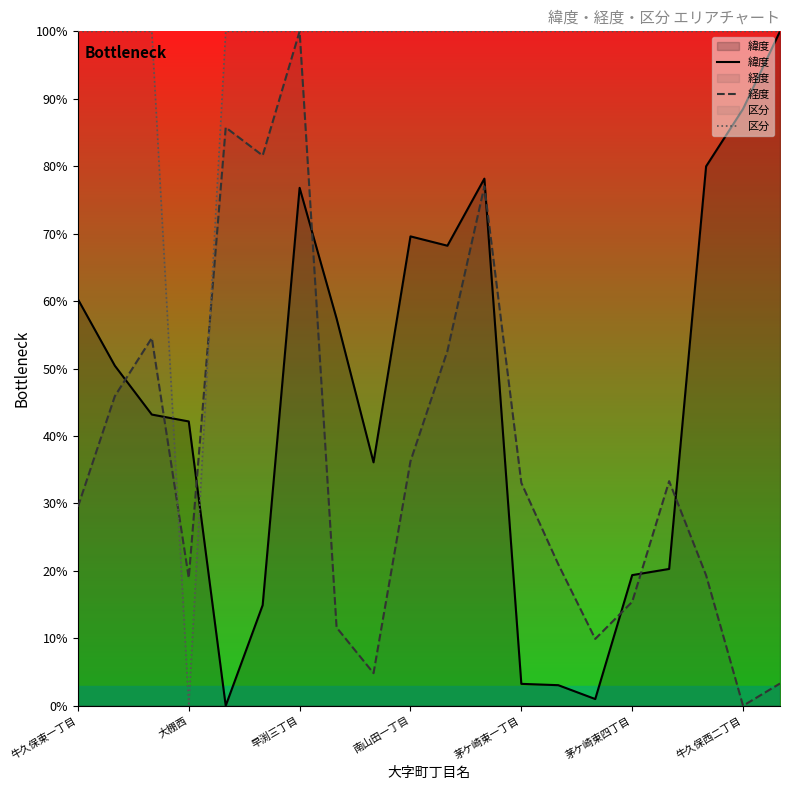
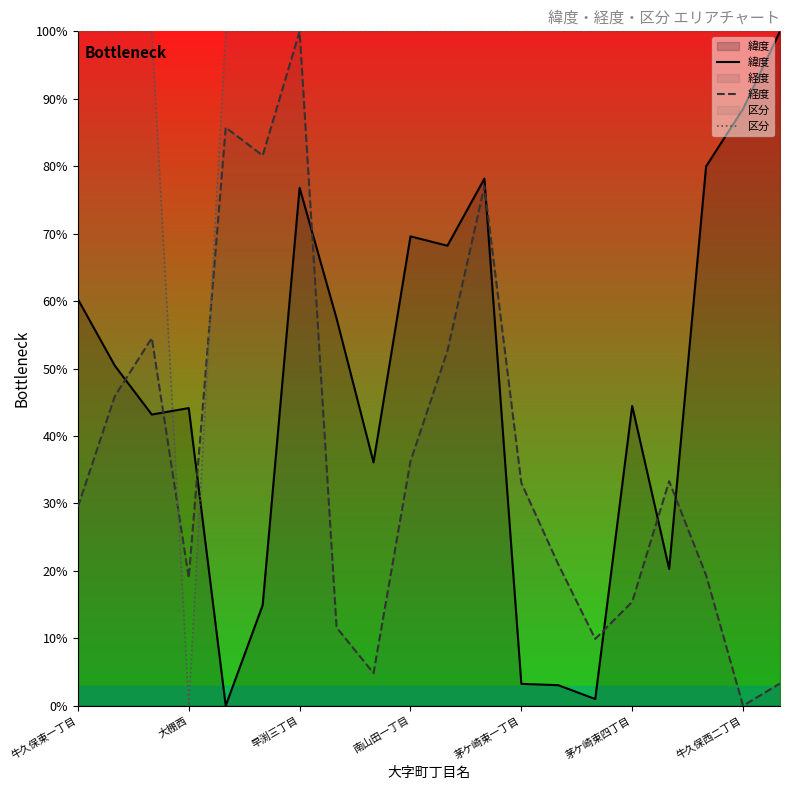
  {
    "緯度": {
      "牛久保東一丁目": "60%",
-     "大棚西": "42%",
+     "大棚西": "44%",
      "早渕三丁目": "77%",
      "南山田一丁目": "70%",
      "茅ケ崎東一丁目": "3%",
-     "茅ケ崎東四丁目": "19%"
+     "茅ケ崎東四丁目": "44%"
    }
  }
